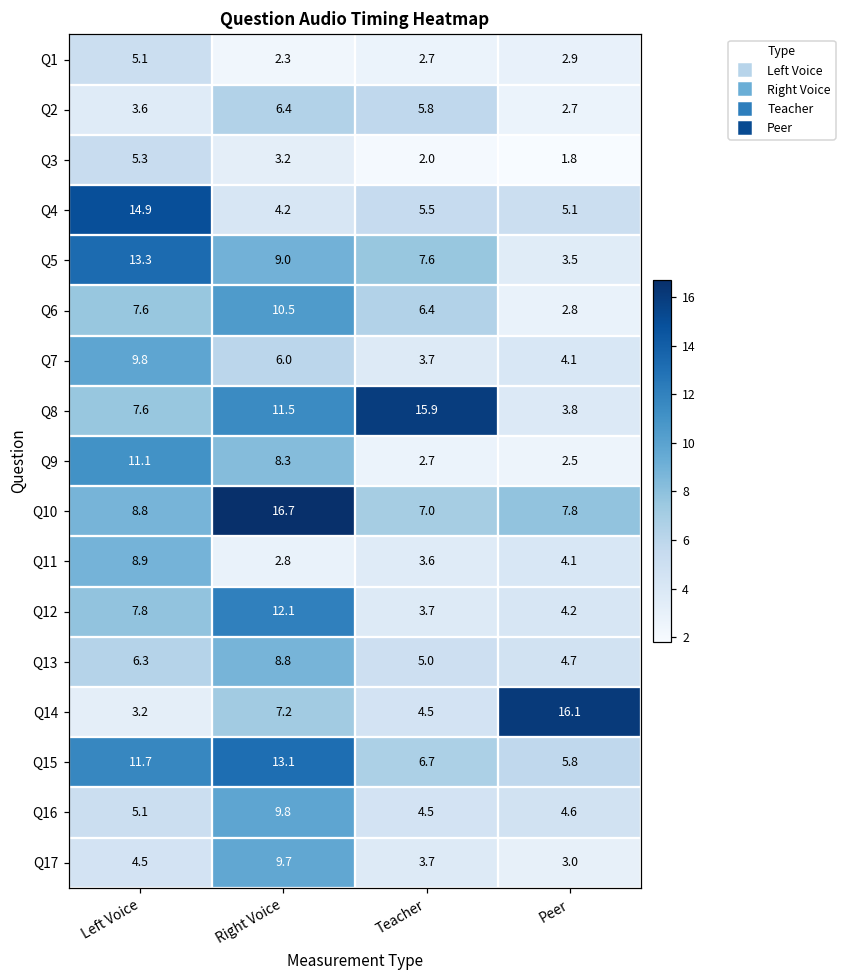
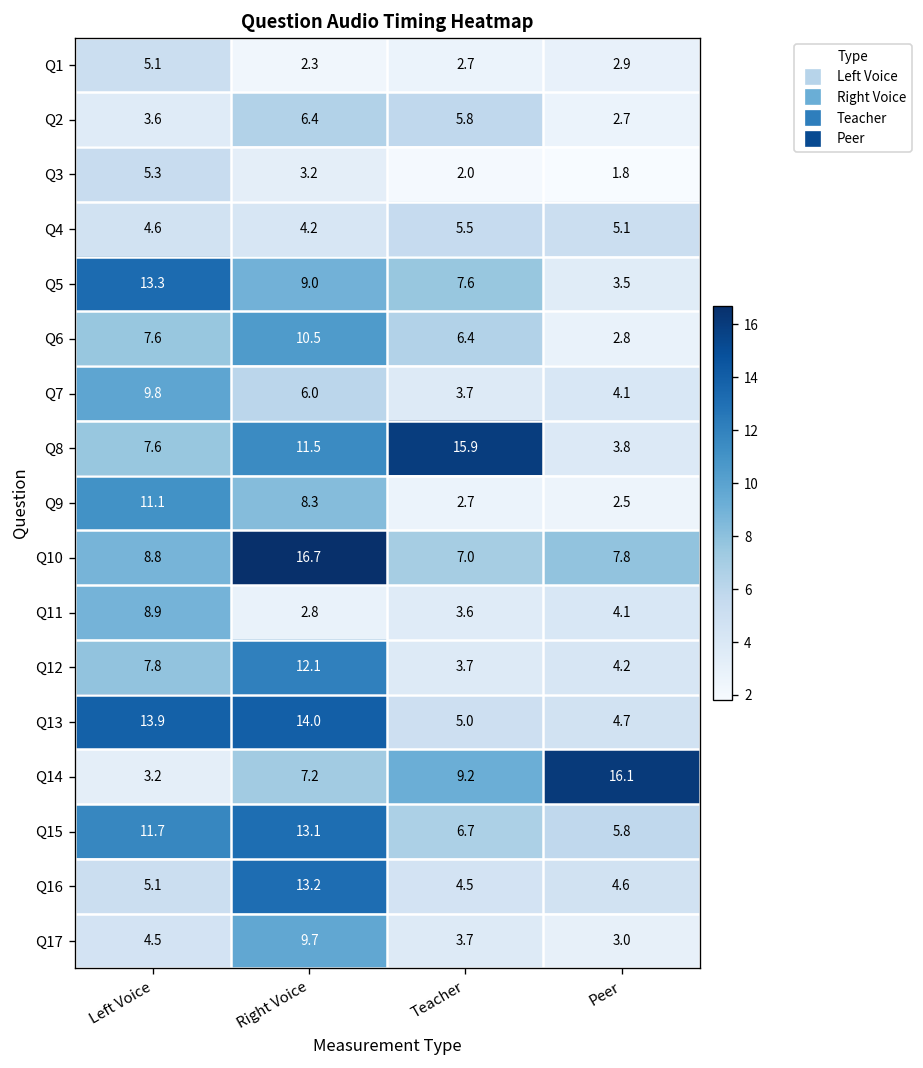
  {
    "Q1": {
      "Left Voice": 5.1,
      "Right Voice": 2.3,
      "Teacher": 2.7,
      "Peer": 2.9
    },
    "Q2": {
      "Left Voice": 3.6,
      "Right Voice": 6.4,
      "Teacher": 5.8,
      "Peer": 2.7
    },
    "Q3": {
      "Left Voice": 5.3,
      "Right Voice": 3.2,
      "Teacher": 2.0,
      "Peer": 1.8
    },
    "Q4": {
-     "Left Voice": 14.9,
+     "Left Voice": 4.6,
      "Right Voice": 4.2,
      "Teacher": 5.5,
      "Peer": 5.1
    },
    "Q5": {
      "Left Voice": 13.3,
      "Right Voice": 9.0,
      "Teacher": 7.6,
      "Peer": 3.5
    },
    "Q6": {
      "Left Voice": 7.6,
      "Right Voice": 10.5,
      "Teacher": 6.4,
      "Peer": 2.8
    },
    "Q7": {
      "Left Voice": 9.8,
      "Right Voice": 6.0,
      "Teacher": 3.7,
      "Peer": 4.1
    },
    "Q8": {
      "Left Voice": 7.6,
      "Right Voice": 11.5,
      "Teacher": 15.9,
      "Peer": 3.8
    },
    "Q9": {
      "Left Voice": 11.1,
      "Right Voice": 8.3,
      "Teacher": 2.7,
      "Peer": 2.5
    },
    "Q10": {
      "Left Voice": 8.8,
      "Right Voice": 16.7,
      "Teacher": 7.0,
      "Peer": 7.8
    },
    "Q11": {
      "Left Voice": 8.9,
      "Right Voice": 2.8,
      "Teacher": 3.6,
      "Peer": 4.1
    },
    "Q12": {
      "Left Voice": 7.8,
      "Right Voice": 12.1,
      "Teacher": 3.7,
      "Peer": 4.2
    },
    "Q13": {
-     "Left Voice": 6.3,
-     "Right Voice": 8.8,
+     "Left Voice": 13.9,
+     "Right Voice": 14.0,
      "Teacher": 5.0,
      "Peer": 4.7
    },
    "Q14": {
      "Left Voice": 3.2,
      "Right Voice": 7.2,
-     "Teacher": 4.5,
+     "Teacher": 9.2,
      "Peer": 16.1
    },
    "Q15": {
      "Left Voice": 11.7,
      "Right Voice": 13.1,
      "Teacher": 6.7,
      "Peer": 5.8
    },
    "Q16": {
      "Left Voice": 5.1,
-     "Right Voice": 9.8,
+     "Right Voice": 13.2,
      "Teacher": 4.5,
      "Peer": 4.6
    },
    "Q17": {
      "Left Voice": 4.5,
      "Right Voice": 9.7,
      "Teacher": 3.7,
      "Peer": 3.0
    }
  }
